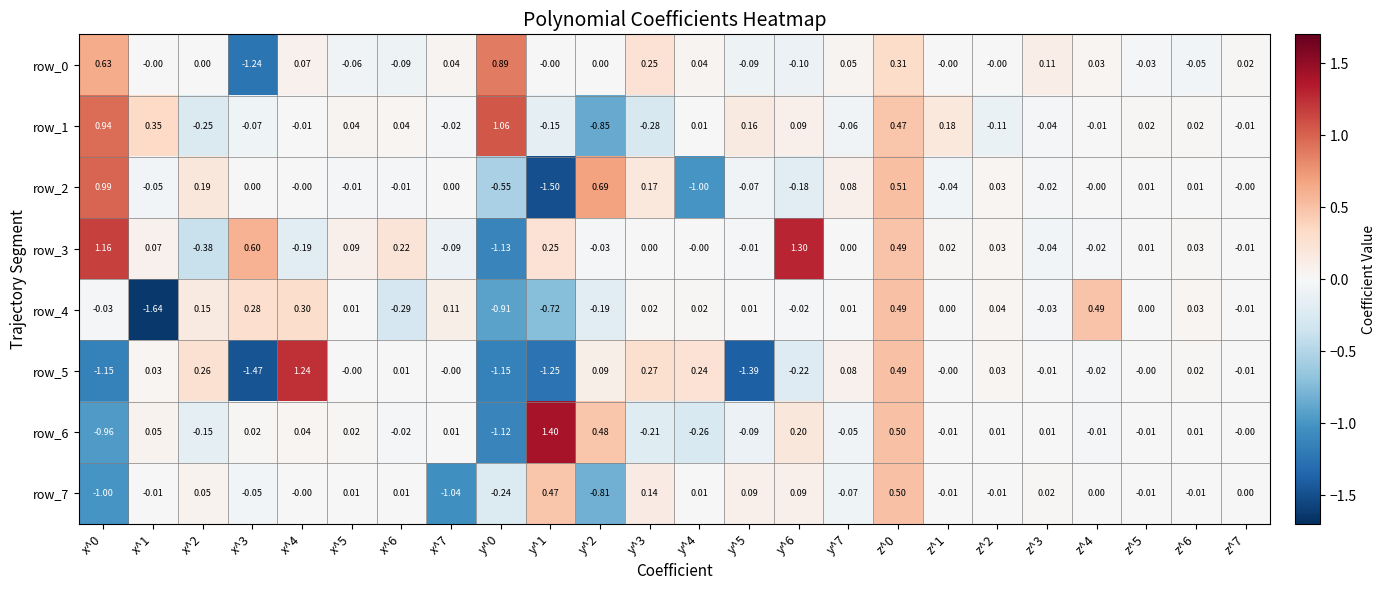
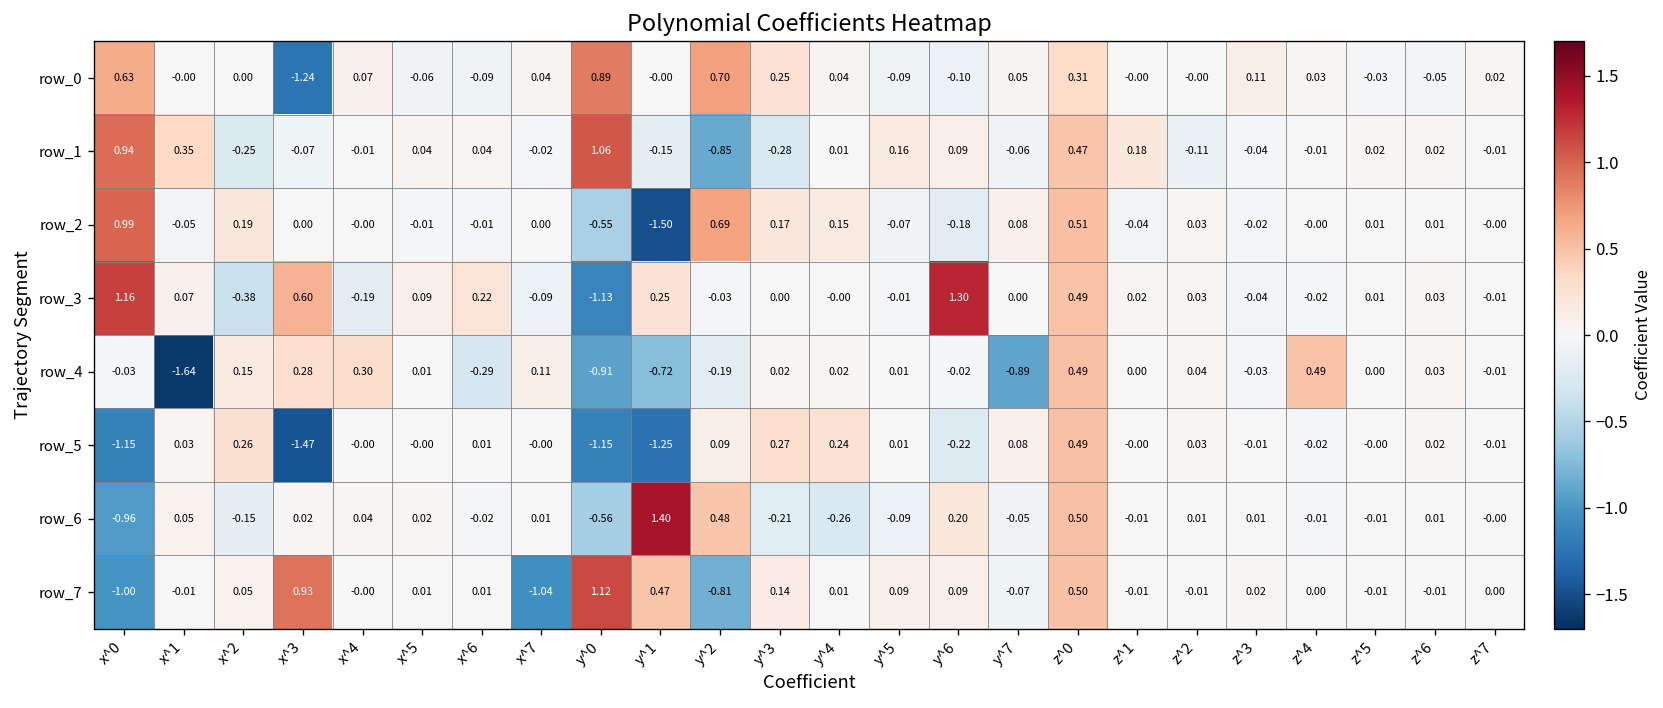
  {
    "row_0": {
      "x^0": 0.63,
      "x^1": -0.00,
      "x^2": 0.00,
      "x^3": -1.24,
      "x^4": 0.07,
      "x^5": -0.06,
      "x^6": -0.09,
      "x^7": 0.04,
      "y^0": 0.89,
      "y^1": -0.00,
-     "y^2": 0.00,
+     "y^2": 0.70,
      "y^3": 0.25,
      "y^4": 0.04,
      "y^5": -0.09,
      "y^6": -0.10,
      "y^7": 0.05,
      "z^0": 0.31,
      "z^1": -0.00,
      "z^2": -0.00,
      "z^3": 0.11,
      "z^4": 0.03,
      "z^5": -0.03,
      "z^6": -0.05,
      "z^7": 0.02
    },
    "row_1": {
      "x^0": 0.94,
      "x^1": 0.35,
      "x^2": -0.25,
      "x^3": -0.07,
      "x^4": -0.01,
      "x^5": 0.04,
      "x^6": 0.04,
      "x^7": -0.02,
      "y^0": 1.06,
      "y^1": -0.15,
      "y^2": -0.85,
      "y^3": -0.28,
      "y^4": 0.01,
      "y^5": 0.16,
      "y^6": 0.09,
      "y^7": -0.06,
      "z^0": 0.47,
      "z^1": 0.18,
      "z^2": -0.11,
      "z^3": -0.04,
      "z^4": -0.01,
      "z^5": 0.02,
      "z^6": 0.02,
      "z^7": -0.01
    },
    "row_2": {
      "x^0": 0.99,
      "x^1": -0.05,
      "x^2": 0.19,
      "x^3": 0.00,
      "x^4": -0.00,
      "x^5": -0.01,
      "x^6": -0.01,
      "x^7": 0.00,
      "y^0": -0.55,
      "y^1": -1.50,
      "y^2": 0.69,
      "y^3": 0.17,
-     "y^4": -1.00,
+     "y^4": 0.15,
      "y^5": -0.07,
      "y^6": -0.18,
      "y^7": 0.08,
      "z^0": 0.51,
      "z^1": -0.04,
      "z^2": 0.03,
      "z^3": -0.02,
      "z^4": -0.00,
      "z^5": 0.01,
      "z^6": 0.01,
      "z^7": -0.00
    },
    "row_3": {
      "x^0": 1.16,
      "x^1": 0.07,
      "x^2": -0.38,
      "x^3": 0.60,
      "x^4": -0.19,
      "x^5": 0.09,
      "x^6": 0.22,
      "x^7": -0.09,
      "y^0": -1.13,
      "y^1": 0.25,
      "y^2": -0.03,
      "y^3": 0.00,
      "y^4": -0.00,
      "y^5": -0.01,
      "y^6": 1.30,
      "y^7": 0.00,
      "z^0": 0.49,
      "z^1": 0.02,
      "z^2": 0.03,
      "z^3": -0.04,
      "z^4": -0.02,
      "z^5": 0.01,
      "z^6": 0.03,
      "z^7": -0.01
    },
    "row_4": {
      "x^0": -0.03,
      "x^1": -1.64,
      "x^2": 0.15,
      "x^3": 0.28,
      "x^4": 0.30,
      "x^5": 0.01,
      "x^6": -0.29,
      "x^7": 0.11,
      "y^0": -0.91,
      "y^1": -0.72,
      "y^2": -0.19,
      "y^3": 0.02,
      "y^4": 0.02,
      "y^5": 0.01,
      "y^6": -0.02,
-     "y^7": 0.01,
+     "y^7": -0.89,
      "z^0": 0.49,
      "z^1": 0.00,
      "z^2": 0.04,
      "z^3": -0.03,
      "z^4": 0.49,
      "z^5": 0.00,
      "z^6": 0.03,
      "z^7": -0.01
    },
    "row_5": {
      "x^0": -1.15,
      "x^1": 0.03,
      "x^2": 0.26,
      "x^3": -1.47,
-     "x^4": 1.24,
+     "x^4": -0.00,
      "x^5": -0.00,
      "x^6": 0.01,
      "x^7": -0.00,
      "y^0": -1.15,
      "y^1": -1.25,
      "y^2": 0.09,
      "y^3": 0.27,
      "y^4": 0.24,
-     "y^5": -1.39,
+     "y^5": 0.01,
      "y^6": -0.22,
      "y^7": 0.08,
      "z^0": 0.49,
      "z^1": -0.00,
      "z^2": 0.03,
      "z^3": -0.01,
      "z^4": -0.02,
      "z^5": -0.00,
      "z^6": 0.02,
      "z^7": -0.01
    },
    "row_6": {
      "x^0": -0.96,
      "x^1": 0.05,
      "x^2": -0.15,
      "x^3": 0.02,
      "x^4": 0.04,
      "x^5": 0.02,
      "x^6": -0.02,
      "x^7": 0.01,
-     "y^0": -1.12,
+     "y^0": -0.56,
      "y^1": 1.40,
      "y^2": 0.48,
      "y^3": -0.21,
      "y^4": -0.26,
      "y^5": -0.09,
      "y^6": 0.20,
      "y^7": -0.05,
      "z^0": 0.50,
      "z^1": -0.01,
      "z^2": 0.01,
      "z^3": 0.01,
      "z^4": -0.01,
      "z^5": -0.01,
      "z^6": 0.01,
      "z^7": -0.00
    },
    "row_7": {
      "x^0": -1.00,
      "x^1": -0.01,
      "x^2": 0.05,
-     "x^3": -0.05,
+     "x^3": 0.93,
      "x^4": -0.00,
      "x^5": 0.01,
      "x^6": 0.01,
      "x^7": -1.04,
-     "y^0": -0.24,
+     "y^0": 1.12,
      "y^1": 0.47,
      "y^2": -0.81,
      "y^3": 0.14,
      "y^4": 0.01,
      "y^5": 0.09,
      "y^6": 0.09,
      "y^7": -0.07,
      "z^0": 0.50,
      "z^1": -0.01,
      "z^2": -0.01,
      "z^3": 0.02,
      "z^4": 0.00,
      "z^5": -0.01,
      "z^6": -0.01,
      "z^7": 0.00
    }
  }
